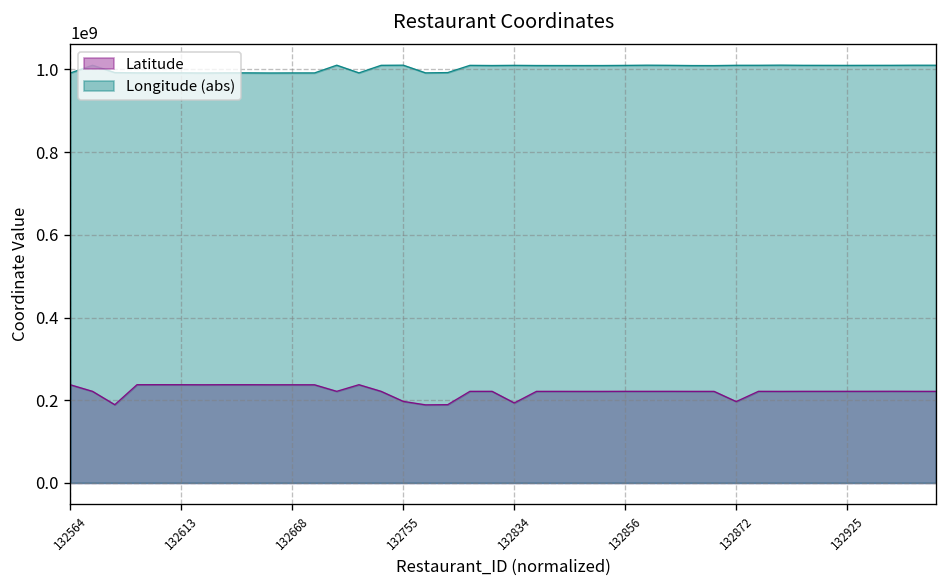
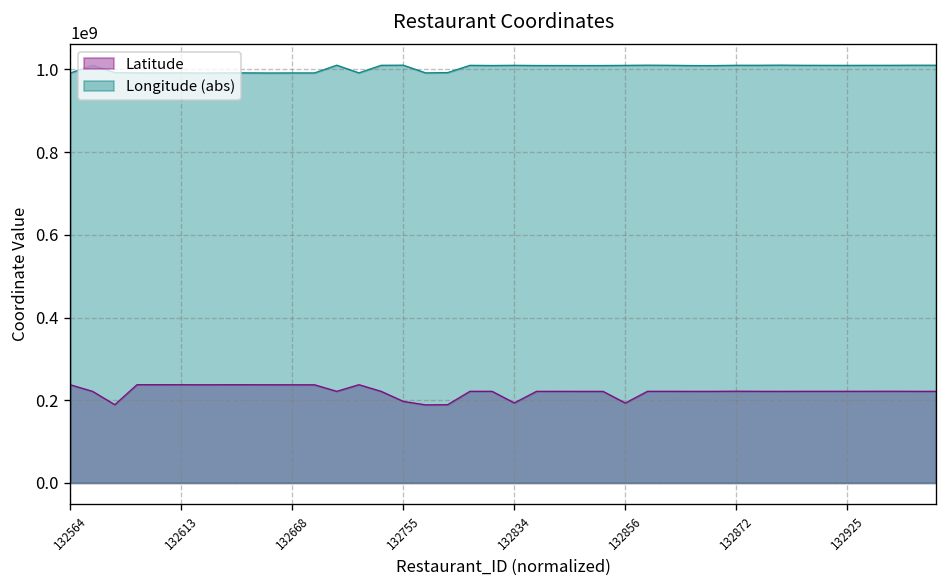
  {
    "Latitude": {
      "132564": 240000000,
      "132613": 240000000,
      "132668": 240000000,
      "132755": 200000000,
      "132834": 190000000,
-     "132856": 220000000,
-     "132872": 200000000,
+     "132856": 190000000,
+     "132872": 220000000,
      "132925": 220000000
    },
    "Longitude (abs)": {
      "132564": 990000000,
      "132668": 990000000,
      "132755": 1010000000,
      "132834": 1010000000,
      "132856": 1010000000,
      "132872": 1010000000,
      "132925": 1010000000
    }
  }
